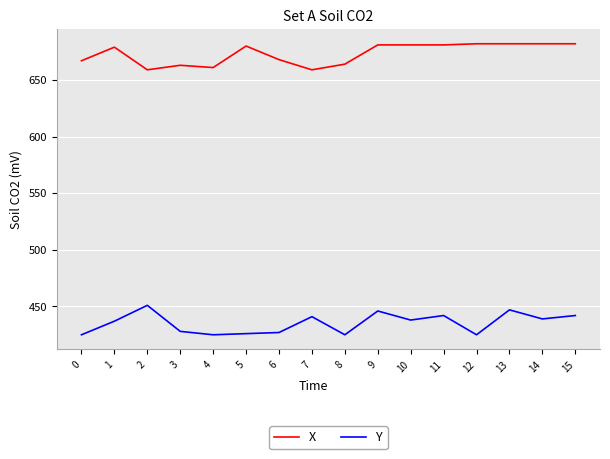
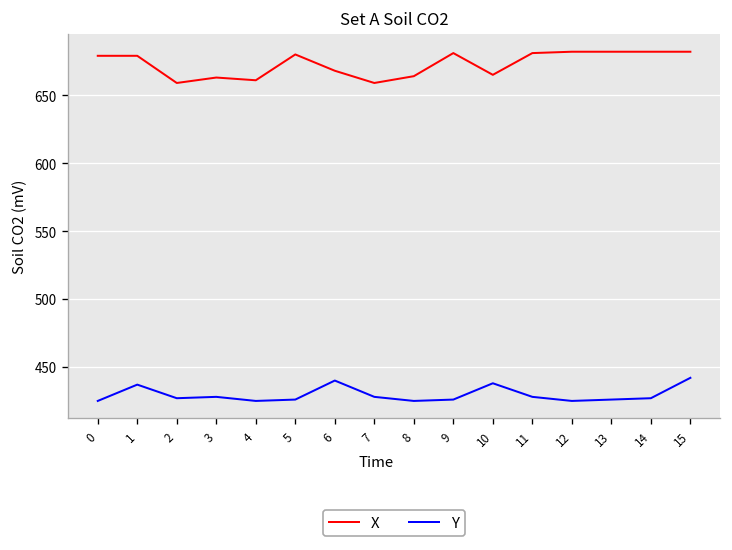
  {
    "X": {
-     "0": 667,
+     "0": 679,
      "1": 679,
      "2": 659,
      "3": 663,
      "4": 661,
      "5": 680,
      "6": 668,
      "7": 659,
      "8": 664,
      "9": 681,
-     "10": 681,
+     "10": 665,
      "11": 681,
      "12": 682,
      "13": 682,
      "14": 682,
      "15": 682
    },
    "Y": {
      "0": 425,
      "1": 437,
-     "2": 451,
+     "2": 427,
      "3": 428,
      "4": 425,
      "5": 426,
-     "6": 427,
-     "7": 441,
+     "6": 440,
+     "7": 428,
      "8": 425,
-     "9": 446,
+     "9": 426,
      "10": 438,
-     "11": 442,
+     "11": 428,
      "12": 425,
-     "13": 447,
-     "14": 439,
+     "13": 426,
+     "14": 427,
      "15": 442
    }
  }
